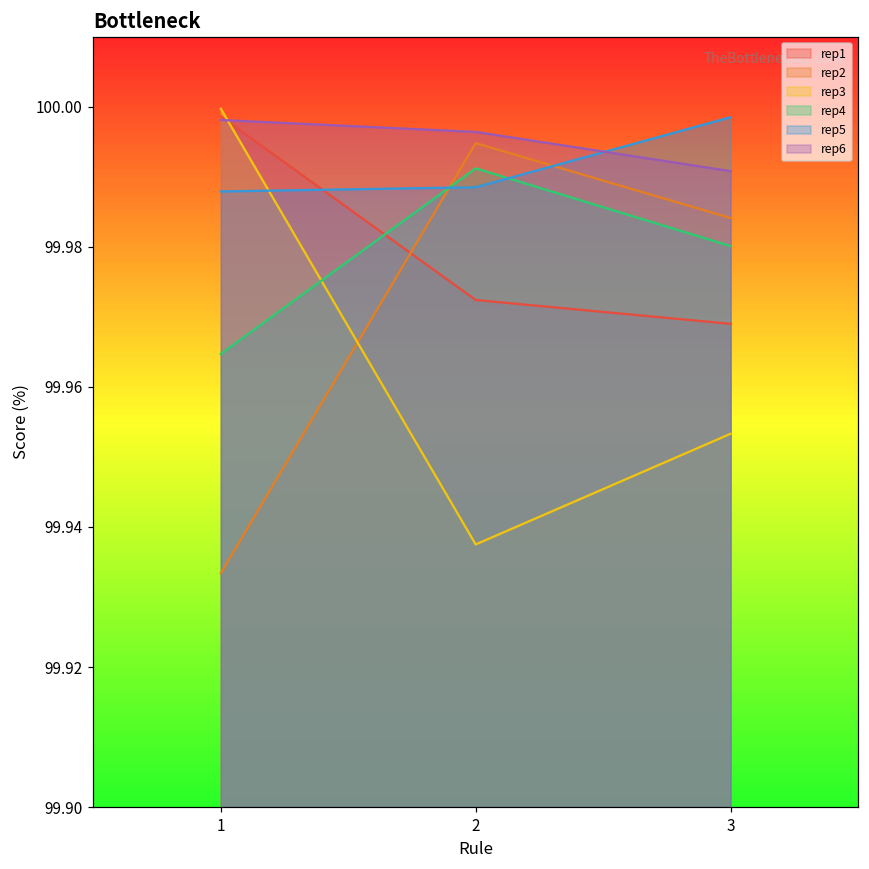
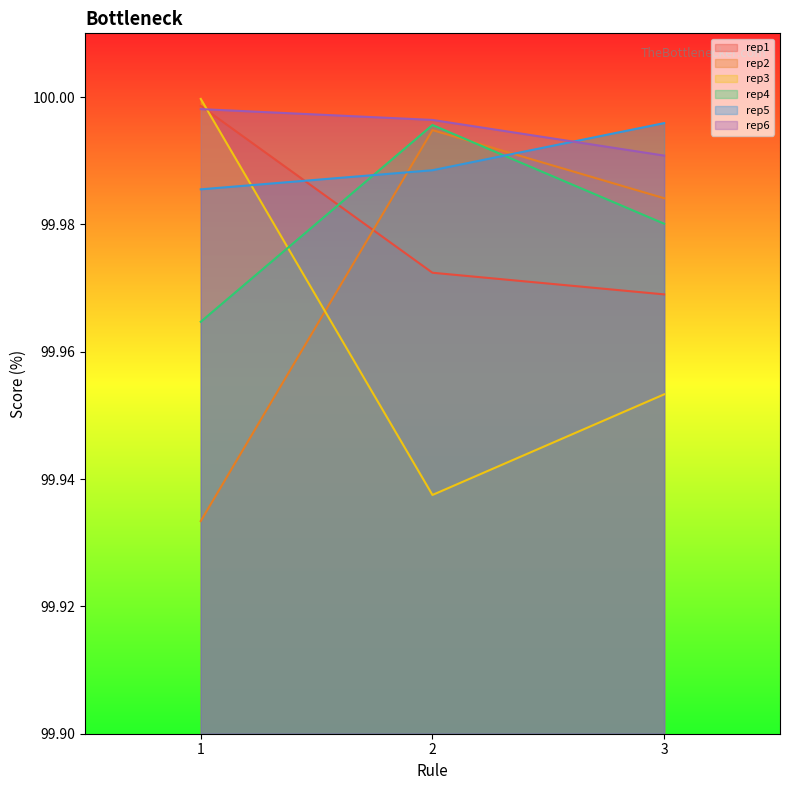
  {
    "rep4": {
      "1": 99.965,
-     "2": 99.991,
+     "2": 99.996,
      "3": 99.980
    },
    "rep5": {
-     "1": 99.988,
+     "1": 99.986,
      "2": 99.989,
-     "3": 99.999
+     "3": 99.996
    },
    "rep6": {
      "1": 99.998,
      "2": 99.996,
      "3": 99.991
    }
  }
